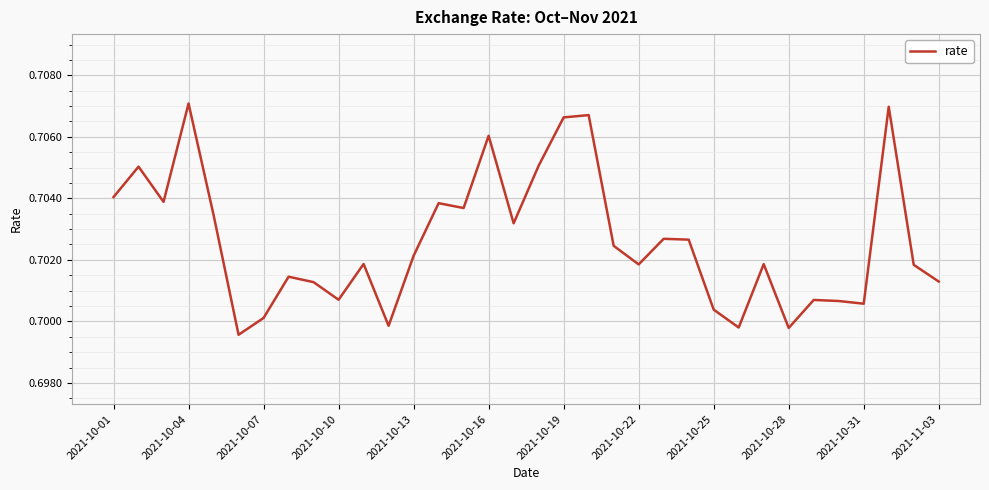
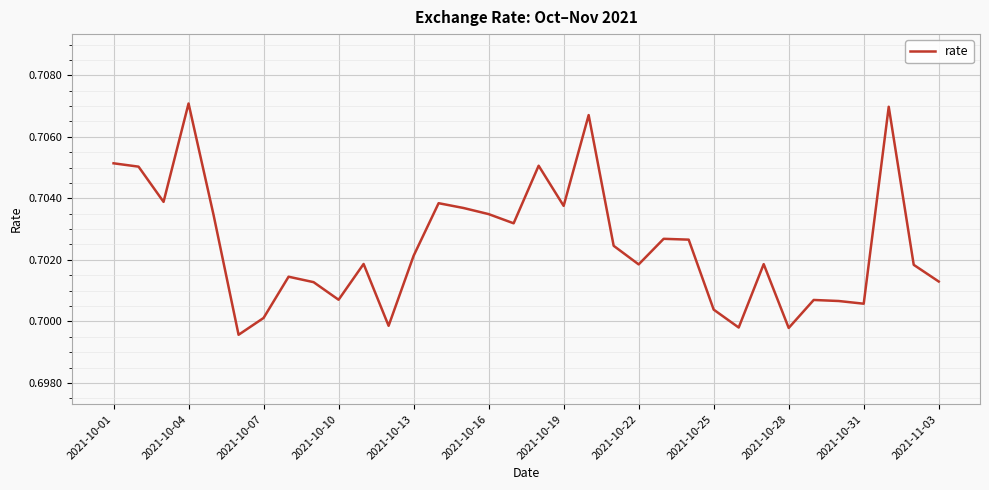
  {
-   "2021-10-01": 0.7040,
+   "2021-10-01": 0.7051,
    "2021-10-04": 0.7071,
    "2021-10-07": 0.7001,
    "2021-10-10": 0.7007,
    "2021-10-13": 0.7021,
-   "2021-10-16": 0.7060,
-   "2021-10-19": 0.7066,
+   "2021-10-16": 0.7035,
+   "2021-10-19": 0.7038,
    "2021-10-22": 0.7019,
    "2021-10-25": 0.7004,
    "2021-10-28": 0.6998,
    "2021-10-31": 0.7006,
    "2021-11-03": 0.7013
  }
